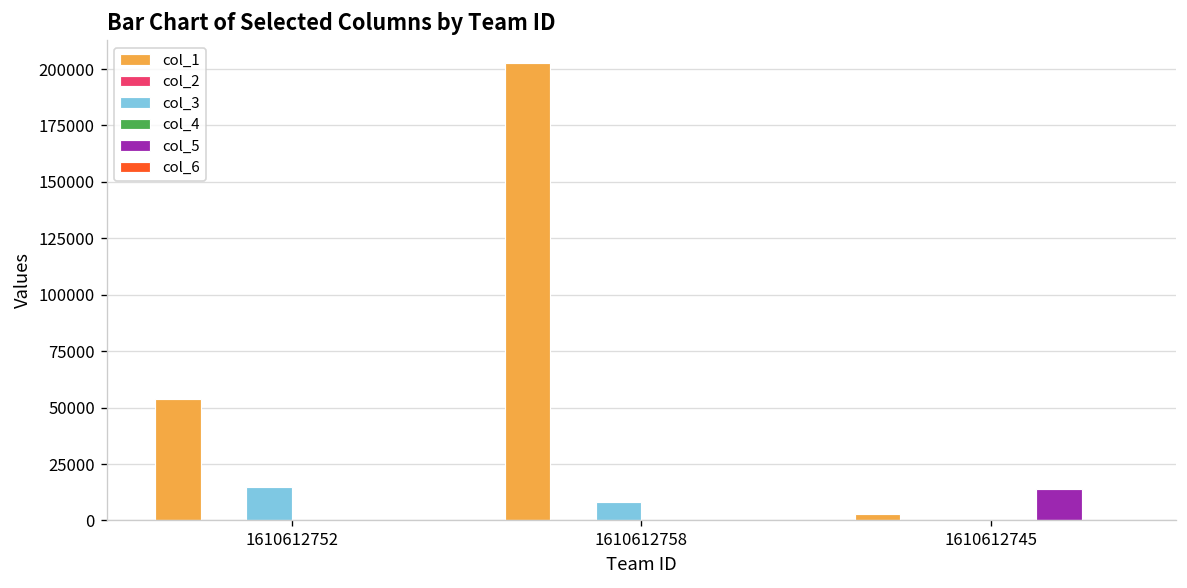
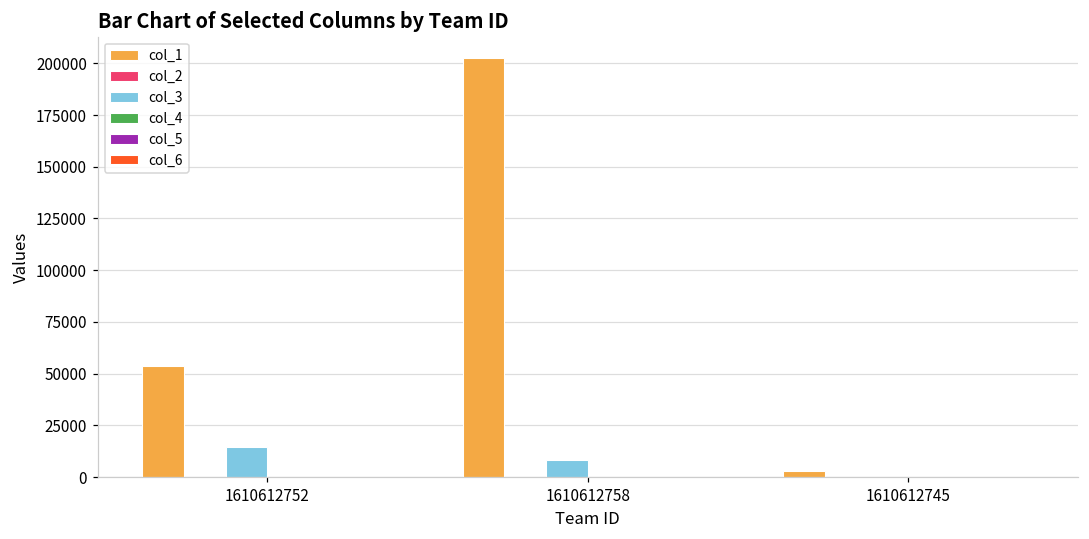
  {
    "col_1": {
      "1610612752": 54000,
      "1610612758": 203000,
      "1610612745": 3000
    },
    "col_3": {
      "1610612752": 15000,
      "1610612758": 8000
    },
    "col_5": {
-     "1610612745": 14000
+     "1610612745": 0
    },
    "col_6": {
      "1610612752": 0
    }
  }
